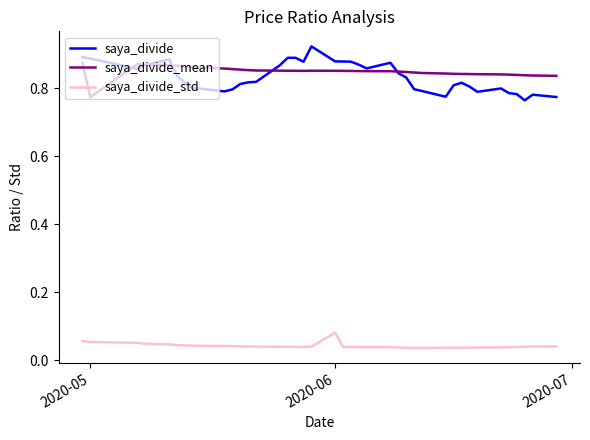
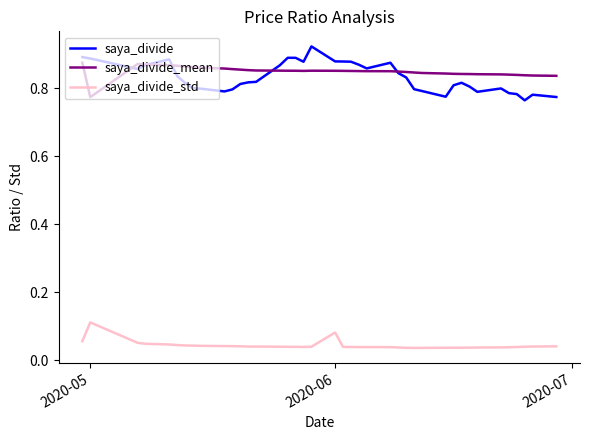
  {
    "saya_divide": {
      "2020-06": 0.88
    },
    "saya_divide_mean": {
      "2020-06": 0.85
    },
    "saya_divide_std": {
-     "2020-05": 0.05,
+     "2020-05": 0.11,
      "2020-06": 0.08
    }
  }
